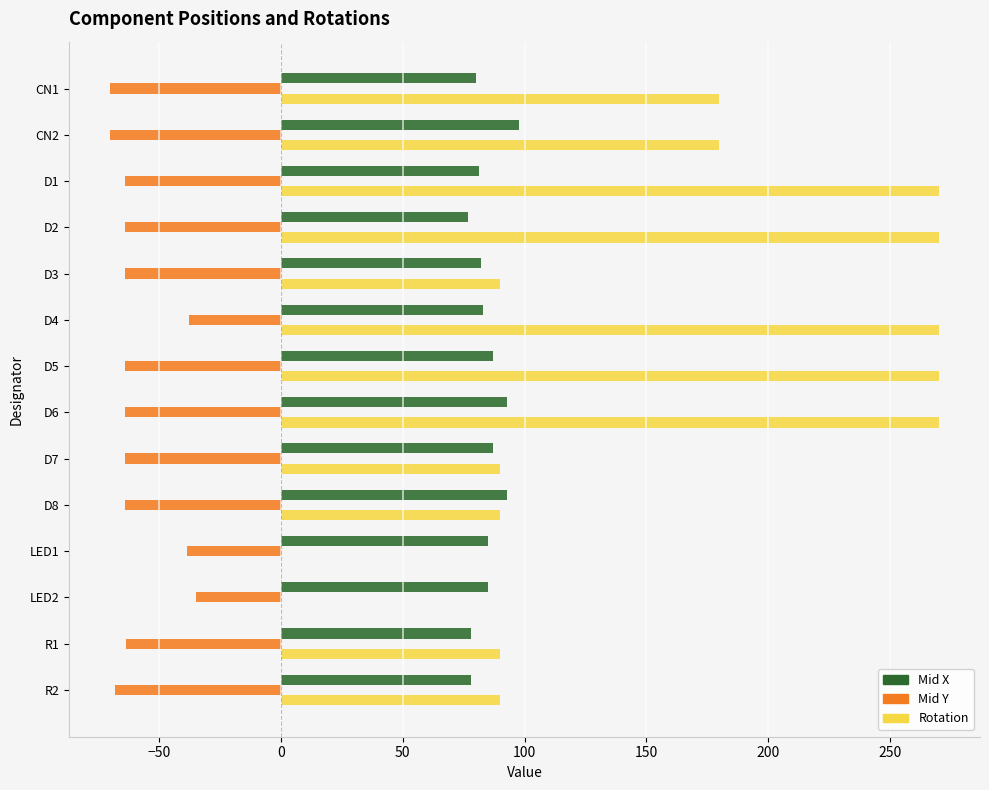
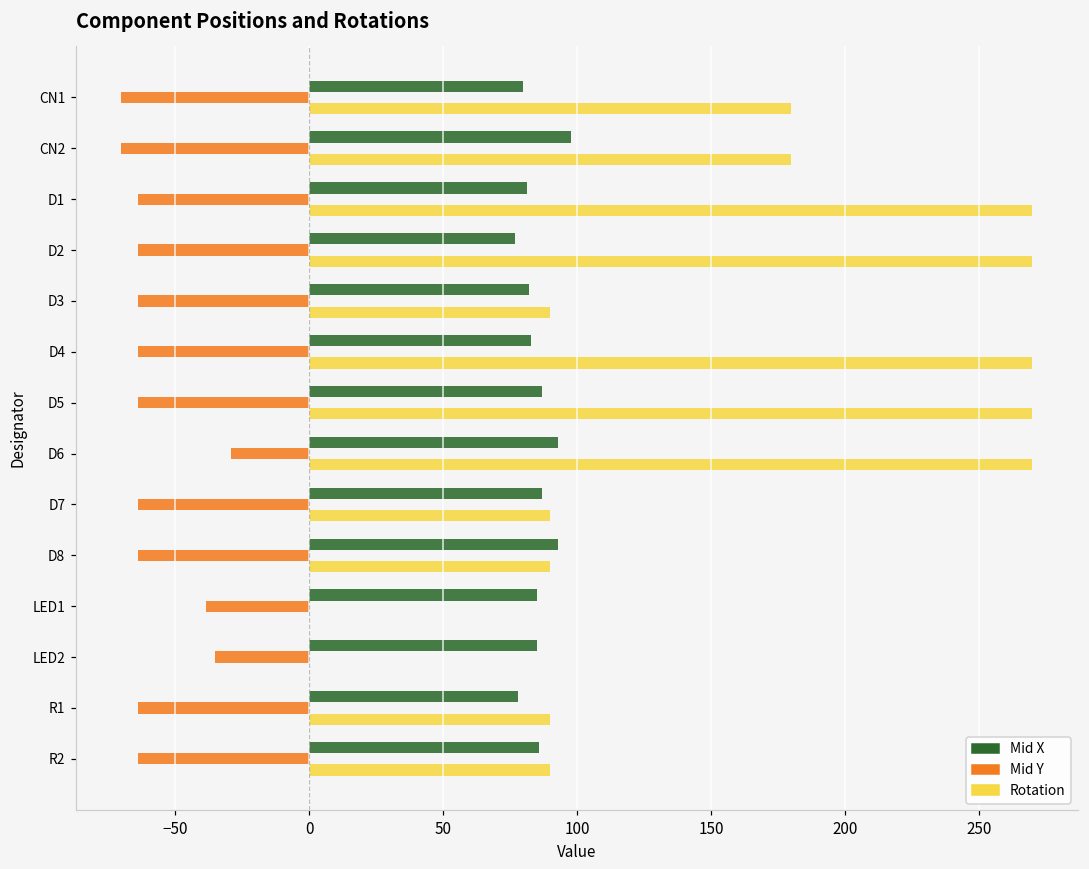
  {
    "Mid X": {
      "CN1": 80,
      "CN2": 98,
      "D1": 81,
      "D2": 77,
      "D3": 82,
      "D4": 83,
      "D5": 87,
      "D6": 93,
      "D7": 87,
      "D8": 93,
      "LED1": 85,
      "LED2": 85,
      "R1": 78,
-     "R2": 78
+     "R2": 86
    },
    "Mid Y": {
      "CN1": -70,
      "CN2": -70,
      "D1": -64,
      "D2": -64,
      "D3": -64,
-     "D4": -38,
+     "D4": -64,
      "D5": -64,
-     "D6": -64,
+     "D6": -29,
      "D7": -64,
      "D8": -64,
      "LED1": -39,
      "LED2": -35,
      "R1": -64,
-     "R2": -68
+     "R2": -64
    },
    "Rotation": {
      "CN1": 180,
      "CN2": 180,
      "D1": 270,
      "D2": 270,
      "D3": 90,
      "D4": 270,
      "D5": 270,
      "D6": 270,
      "D7": 90,
      "D8": 90,
      "LED1": 0,
      "LED2": 0,
      "R1": 90,
      "R2": 90
    }
  }
